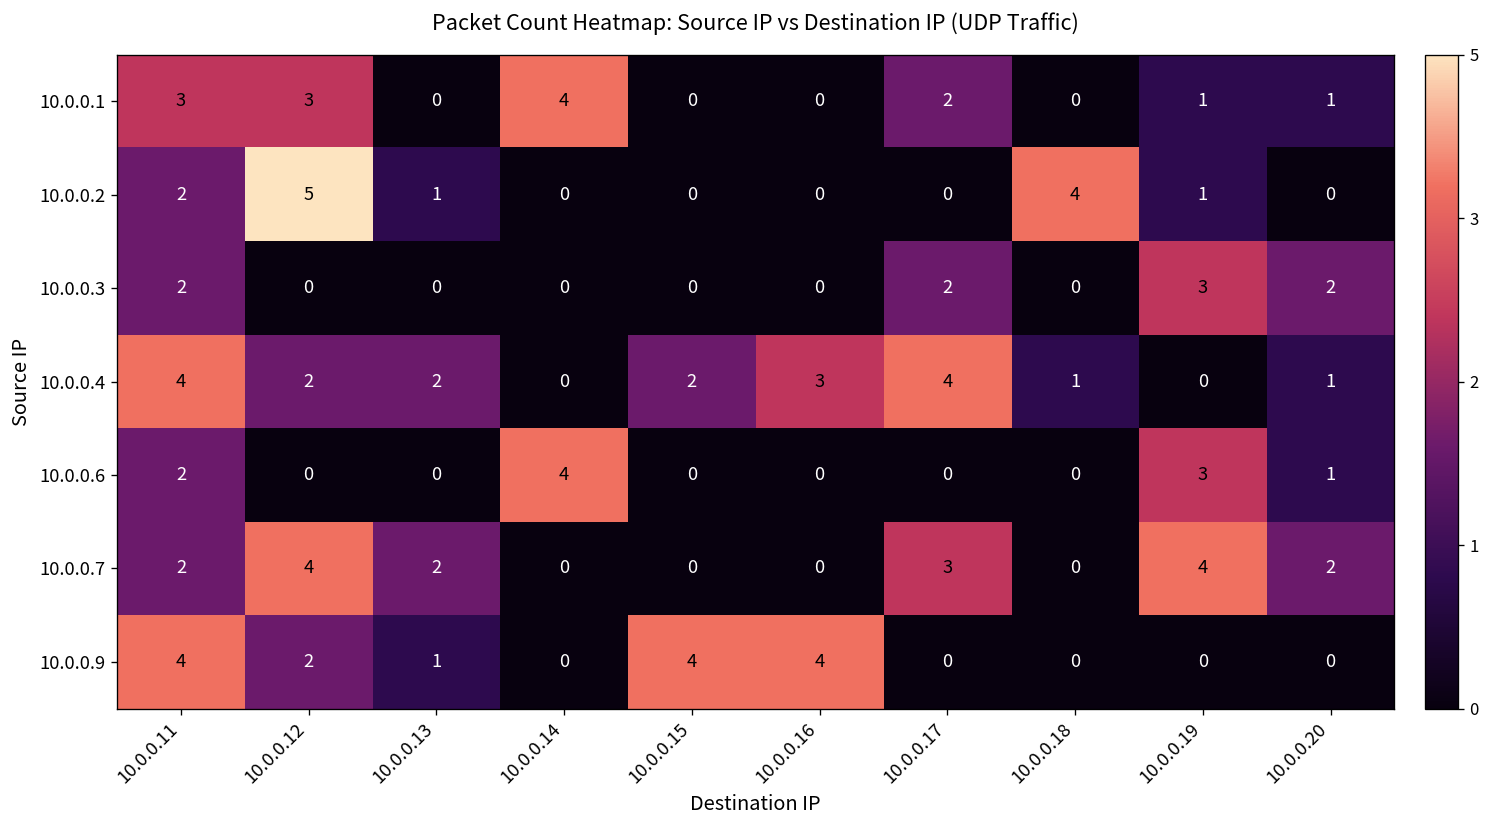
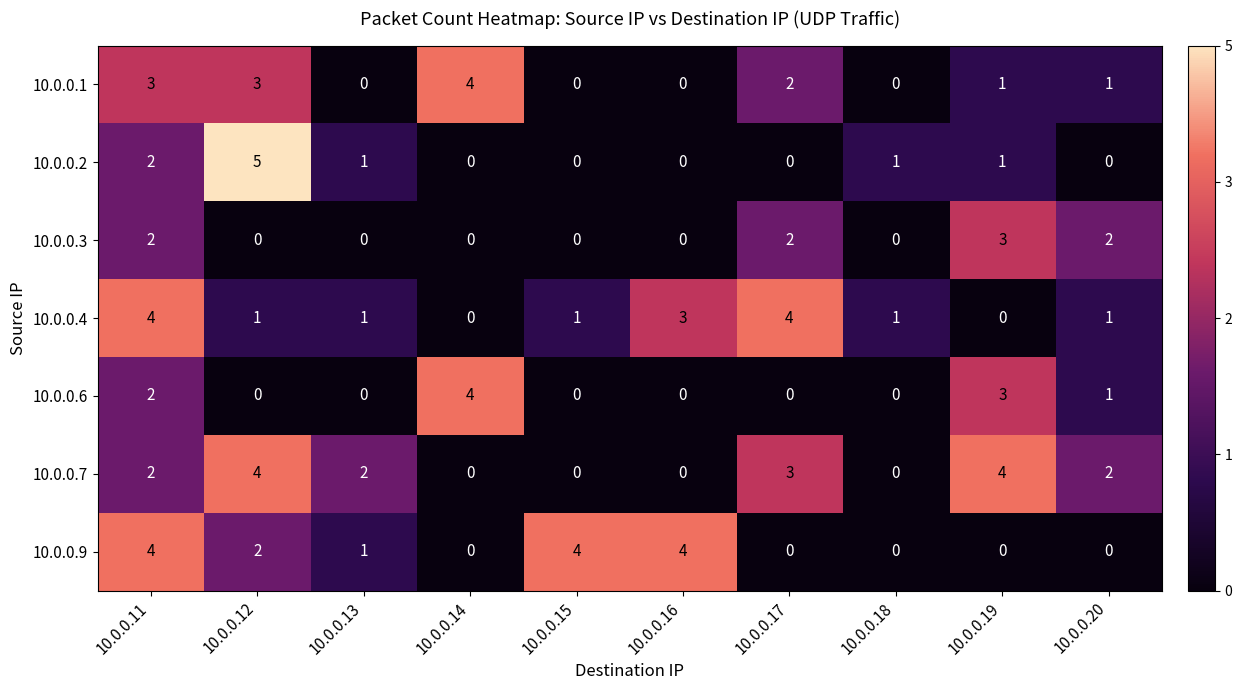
  {
    "10.0.0.1": {
      "10.0.0.11": 3,
      "10.0.0.12": 3,
      "10.0.0.13": 0,
      "10.0.0.14": 4,
      "10.0.0.15": 0,
      "10.0.0.16": 0,
      "10.0.0.17": 2,
      "10.0.0.18": 0,
      "10.0.0.19": 1,
      "10.0.0.20": 1
    },
    "10.0.0.2": {
      "10.0.0.11": 2,
      "10.0.0.12": 5,
      "10.0.0.13": 1,
      "10.0.0.14": 0,
      "10.0.0.15": 0,
      "10.0.0.16": 0,
      "10.0.0.17": 0,
-     "10.0.0.18": 4,
+     "10.0.0.18": 1,
      "10.0.0.19": 1,
      "10.0.0.20": 0
    },
    "10.0.0.3": {
      "10.0.0.11": 2,
      "10.0.0.12": 0,
      "10.0.0.13": 0,
      "10.0.0.14": 0,
      "10.0.0.15": 0,
      "10.0.0.16": 0,
      "10.0.0.17": 2,
      "10.0.0.18": 0,
      "10.0.0.19": 3,
      "10.0.0.20": 2
    },
    "10.0.0.4": {
      "10.0.0.11": 4,
-     "10.0.0.12": 2,
-     "10.0.0.13": 2,
+     "10.0.0.12": 1,
+     "10.0.0.13": 1,
      "10.0.0.14": 0,
-     "10.0.0.15": 2,
+     "10.0.0.15": 1,
      "10.0.0.16": 3,
      "10.0.0.17": 4,
      "10.0.0.18": 1,
      "10.0.0.19": 0,
      "10.0.0.20": 1
    },
    "10.0.0.6": {
      "10.0.0.11": 2,
      "10.0.0.12": 0,
      "10.0.0.13": 0,
      "10.0.0.14": 4,
      "10.0.0.15": 0,
      "10.0.0.16": 0,
      "10.0.0.17": 0,
      "10.0.0.18": 0,
      "10.0.0.19": 3,
      "10.0.0.20": 1
    },
    "10.0.0.7": {
      "10.0.0.11": 2,
      "10.0.0.12": 4,
      "10.0.0.13": 2,
      "10.0.0.14": 0,
      "10.0.0.15": 0,
      "10.0.0.16": 0,
      "10.0.0.17": 3,
      "10.0.0.18": 0,
      "10.0.0.19": 4,
      "10.0.0.20": 2
    },
    "10.0.0.9": {
      "10.0.0.11": 4,
      "10.0.0.12": 2,
      "10.0.0.13": 1,
      "10.0.0.14": 0,
      "10.0.0.15": 4,
      "10.0.0.16": 4,
      "10.0.0.17": 0,
      "10.0.0.18": 0,
      "10.0.0.19": 0,
      "10.0.0.20": 0
    }
  }
